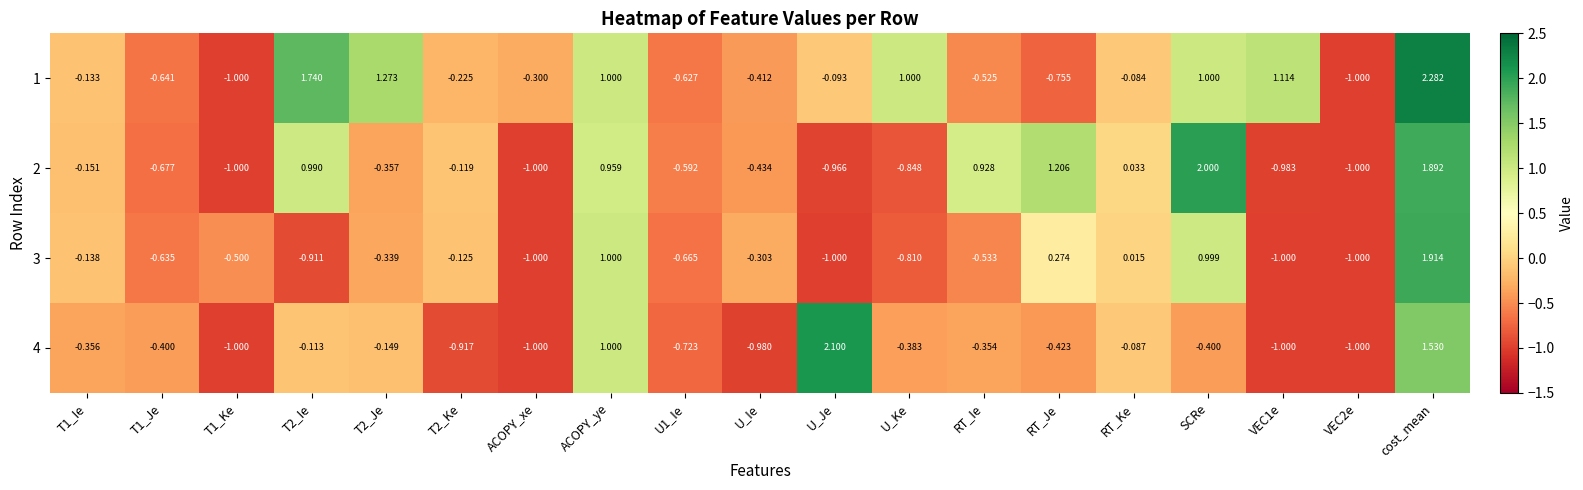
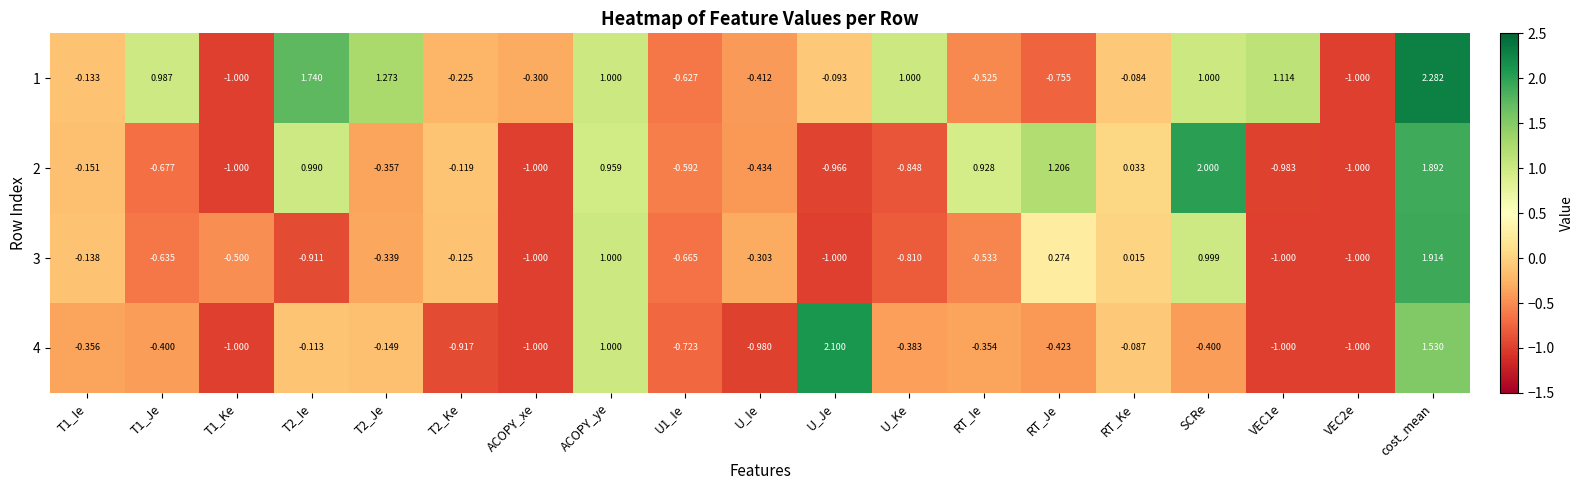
  {
    "1": {
      "T1_Ie": -0.133,
-     "T1_Je": -0.641,
+     "T1_Je": 0.987,
      "T1_Ke": -1.000,
      "T2_Ie": 1.740,
      "T2_Je": 1.273,
      "T2_Ke": -0.225,
      "ACOPY_xe": -0.300,
      "ACOPY_ye": 1.000,
      "U1_Ie": -0.627,
      "U_Ie": -0.412,
      "U_Je": -0.093,
      "U_Ke": 1.000,
      "RT_Ie": -0.525,
      "RT_Je": -0.755,
      "RT_Ke": -0.084,
      "SCRe": 1.000,
      "VEC1e": 1.114,
      "VEC2e": -1.000,
      "cost_mean": 2.282
    },
    "2": {
      "T1_Ie": -0.151,
      "T1_Je": -0.677,
      "T1_Ke": -1.000,
      "T2_Ie": 0.990,
      "T2_Je": -0.357,
      "T2_Ke": -0.119,
      "ACOPY_xe": -1.000,
      "ACOPY_ye": 0.959,
      "U1_Ie": -0.592,
      "U_Ie": -0.434,
      "U_Je": -0.966,
      "U_Ke": -0.848,
      "RT_Ie": 0.928,
      "RT_Je": 1.206,
      "RT_Ke": 0.033,
      "SCRe": 2.000,
      "VEC1e": -0.983,
      "VEC2e": -1.000,
      "cost_mean": 1.892
    },
    "3": {
      "T1_Ie": -0.138,
      "T1_Je": -0.635,
      "T1_Ke": -0.500,
      "T2_Ie": -0.911,
      "T2_Je": -0.339,
      "T2_Ke": -0.125,
      "ACOPY_xe": -1.000,
      "ACOPY_ye": 1.000,
      "U1_Ie": -0.665,
      "U_Ie": -0.303,
      "U_Je": -1.000,
      "U_Ke": -0.810,
      "RT_Ie": -0.533,
      "RT_Je": 0.274,
      "RT_Ke": 0.015,
      "SCRe": 0.999,
      "VEC1e": -1.000,
      "VEC2e": -1.000,
      "cost_mean": 1.914
    },
    "4": {
      "T1_Ie": -0.356,
      "T1_Je": -0.400,
      "T1_Ke": -1.000,
      "T2_Ie": -0.113,
      "T2_Je": -0.149,
      "T2_Ke": -0.917,
      "ACOPY_xe": -1.000,
      "ACOPY_ye": 1.000,
      "U1_Ie": -0.723,
      "U_Ie": -0.980,
      "U_Je": 2.100,
      "U_Ke": -0.383,
      "RT_Ie": -0.354,
      "RT_Je": -0.423,
      "RT_Ke": -0.087,
      "SCRe": -0.400,
      "VEC1e": -1.000,
      "VEC2e": -1.000,
      "cost_mean": 1.530
    }
  }
